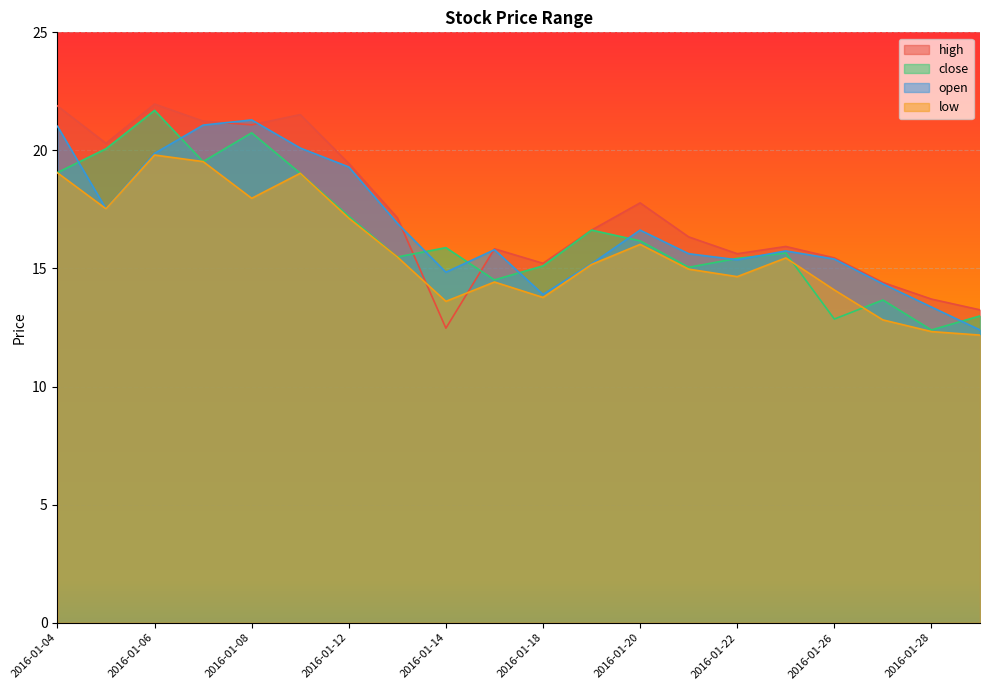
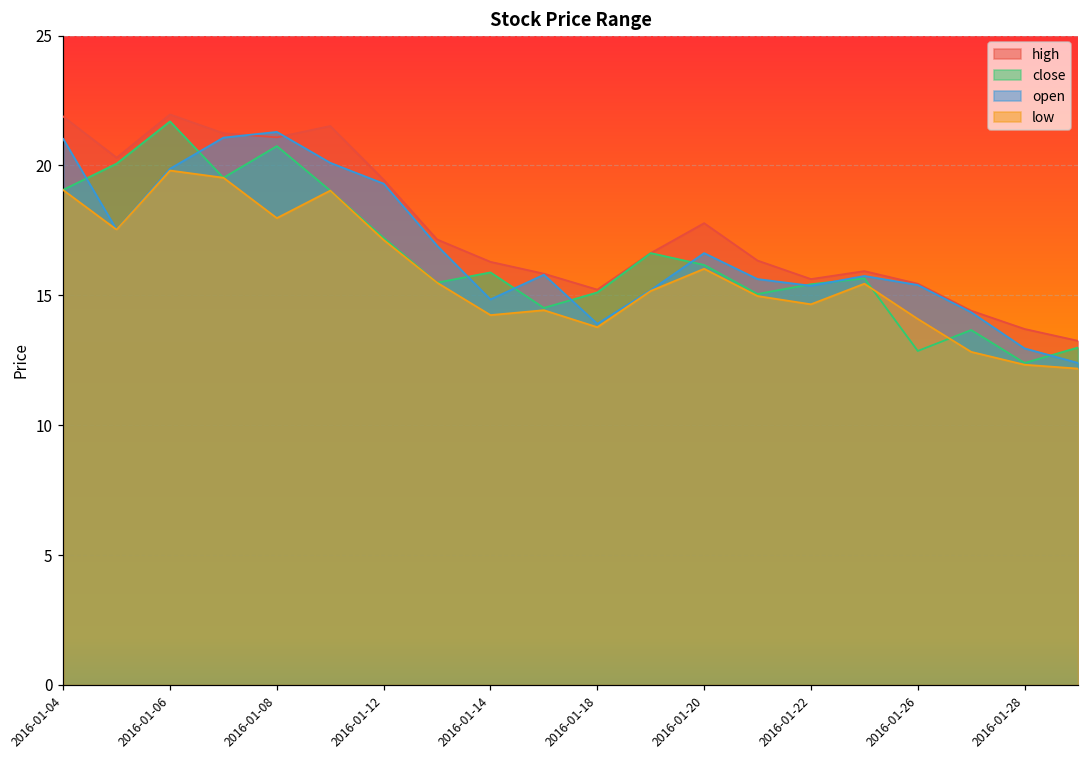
  {
    "high": {
      "2016-01-04": 21.9,
      "2016-01-06": 22.0,
      "2016-01-08": 21.1,
      "2016-01-12": 19.4,
-     "2016-01-14": 12.5,
+     "2016-01-14": 16.3,
      "2016-01-18": 15.2,
      "2016-01-20": 17.8,
      "2016-01-22": 15.6,
      "2016-01-28": 13.7
    },
    "close": {
      "2016-01-06": 21.7,
      "2016-01-08": 20.7,
      "2016-01-14": 15.9,
      "2016-01-18": 15.1,
      "2016-01-20": 16.2,
      "2016-01-26": 12.9
    },
    "open": {
      "2016-01-04": 21.0,
      "2016-01-08": 21.3,
      "2016-01-12": 19.3,
      "2016-01-14": 14.8,
      "2016-01-18": 13.9,
      "2016-01-20": 16.6,
-     "2016-01-28": 13.4
+     "2016-01-28": 13.0
    },
    "low": {
      "2016-01-08": 18.0,
-     "2016-01-14": 13.6,
+     "2016-01-14": 14.2,
      "2016-01-18": 13.8,
      "2016-01-20": 16.0,
      "2016-01-22": 14.7,
      "2016-01-26": 14.1
    }
  }
